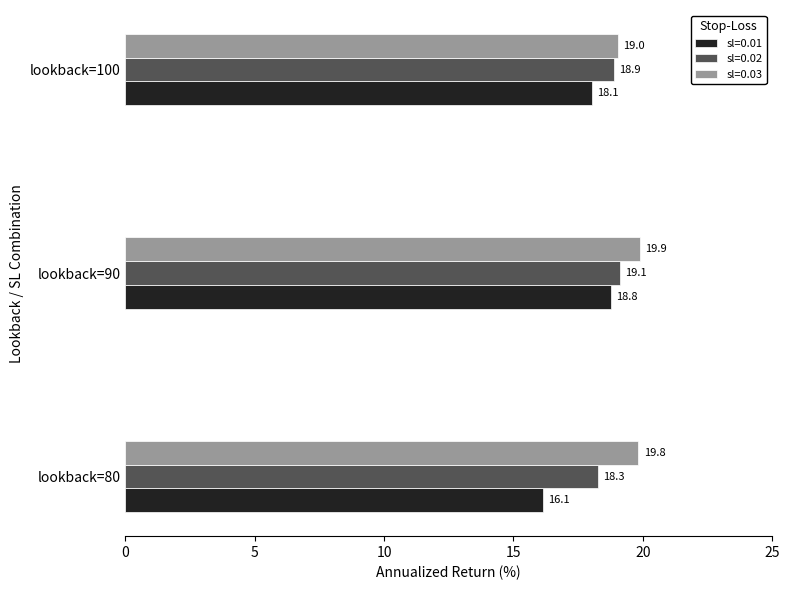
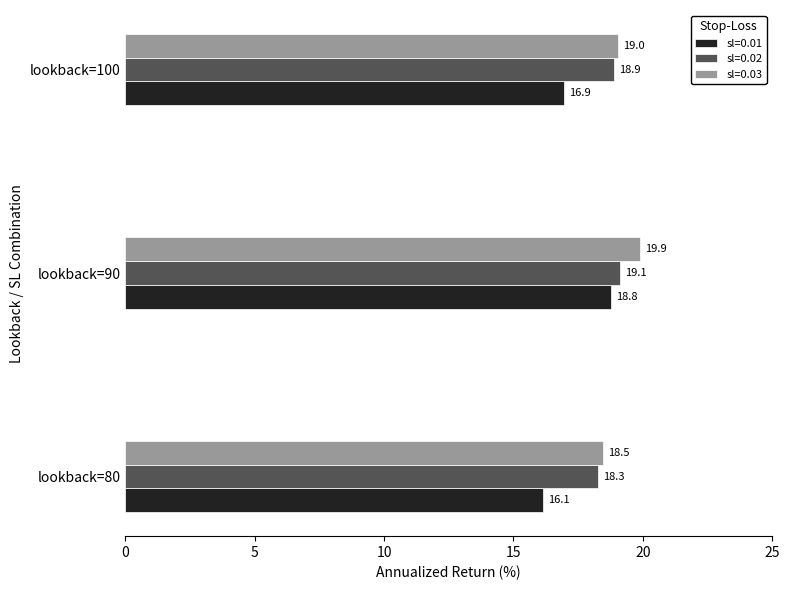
  {
    "sl=0.01": {
-     "lookback=100": 18.1,
+     "lookback=100": 16.9,
      "lookback=90": 18.8,
      "lookback=80": 16.1
    },
    "sl=0.02": {
      "lookback=100": 18.9,
      "lookback=90": 19.1,
      "lookback=80": 18.3
    },
    "sl=0.03": {
      "lookback=100": 19.0,
      "lookback=90": 19.9,
-     "lookback=80": 19.8
+     "lookback=80": 18.5
    }
  }
